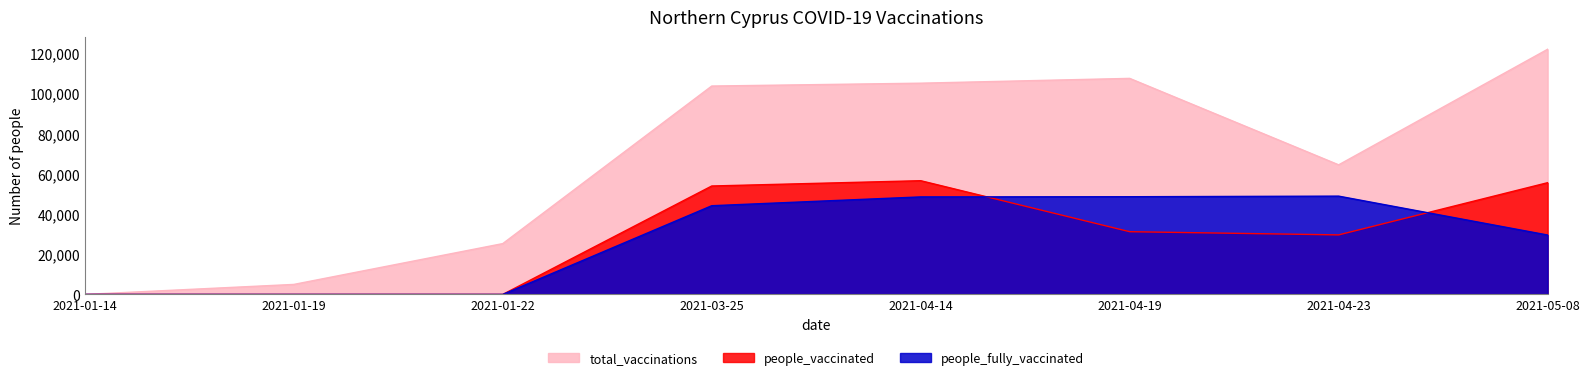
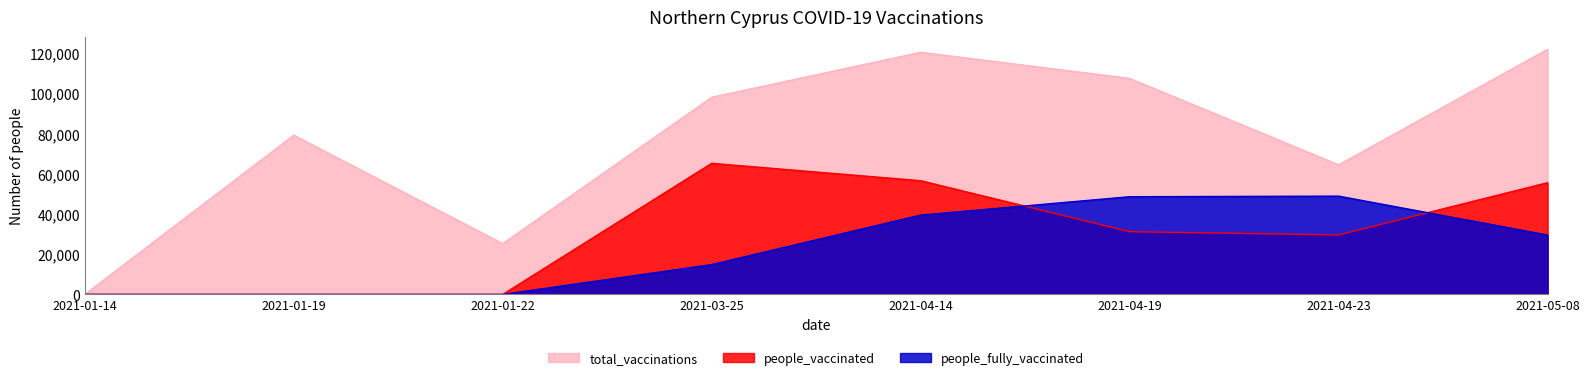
  {
    "total_vaccinations": {
-     "2021-01-19": "5,000",
+     "2021-01-19": "79,000",
      "2021-01-22": "25,000",
-     "2021-03-25": "104,000",
-     "2021-04-14": "105,000",
+     "2021-03-25": "98,000",
+     "2021-04-14": "120,000",
      "2021-04-19": "107,000",
      "2021-04-23": "64,000",
      "2021-05-08": "122,000"
    },
    "people_vaccinated": {
-     "2021-03-25": "54,000",
+     "2021-03-25": "65,000",
      "2021-04-14": "57,000",
      "2021-04-19": "31,000",
      "2021-04-23": "30,000",
      "2021-05-08": "56,000"
    },
    "people_fully_vaccinated": {
-     "2021-03-25": "44,000",
-     "2021-04-14": "48,000",
+     "2021-03-25": "15,000",
+     "2021-04-14": "39,000",
      "2021-04-19": "49,000",
      "2021-04-23": "49,000",
      "2021-05-08": "30,000"
    }
  }
